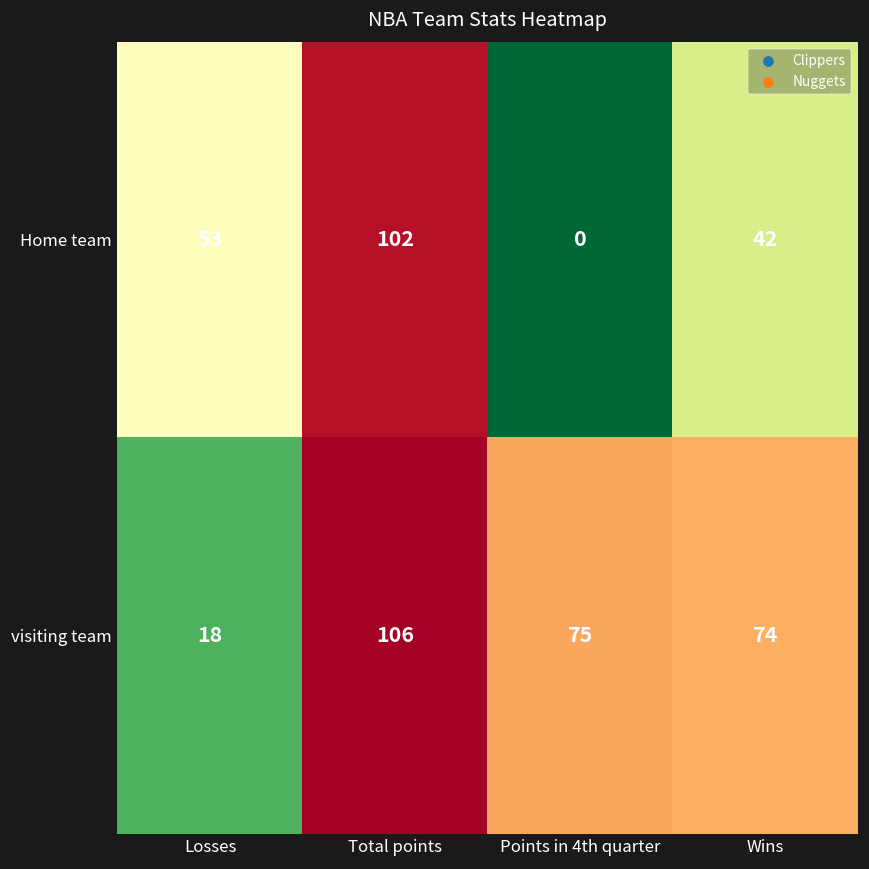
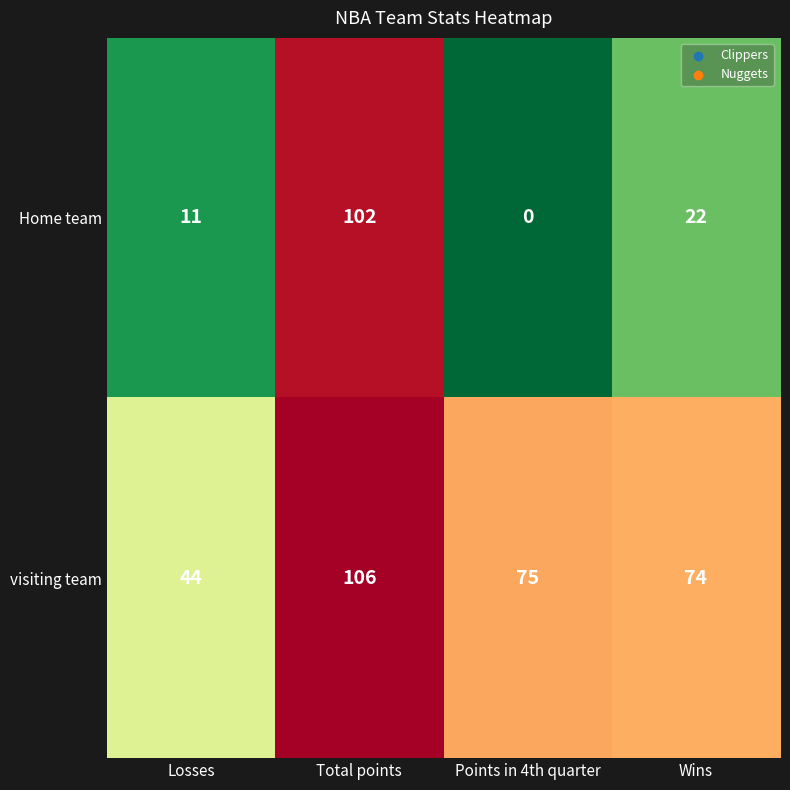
  {
    "Home team": {
-     "Losses": 53,
+     "Losses": 11,
      "Total points": 102,
      "Points in 4th quarter": 0,
-     "Wins": 42
+     "Wins": 22
    },
    "visiting team": {
-     "Losses": 18,
+     "Losses": 44,
      "Total points": 106,
      "Points in 4th quarter": 75,
      "Wins": 74
    }
  }
